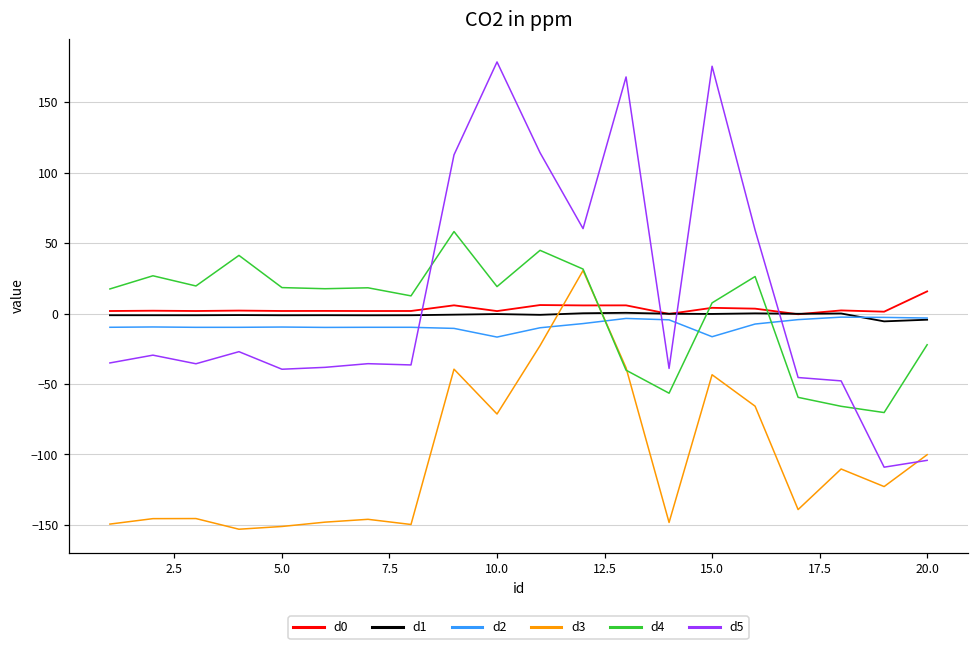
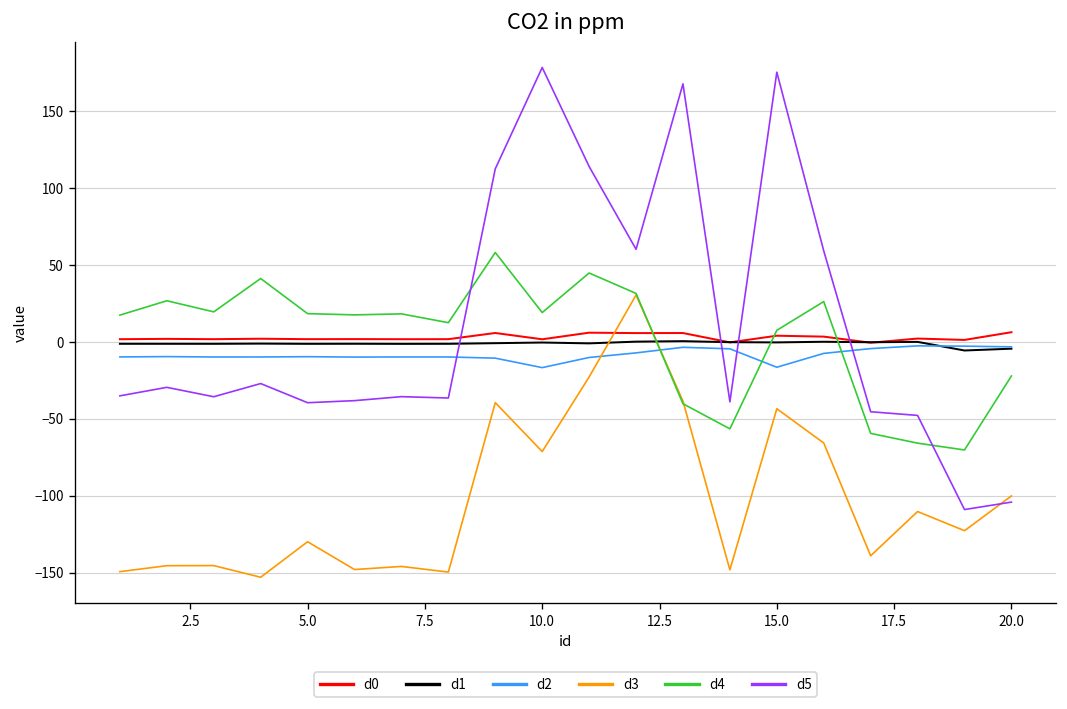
  {
    "d0": {
      "5.0": 2,
      "10.0": 2,
      "15.0": 4,
-     "20.0": 16
+     "20.0": 6
    },
    "d1": {
      "5.0": -1,
      "10.0": 0,
      "15.0": 0
    },
    "d2": {
      "5.0": -10,
      "10.0": -17,
      "15.0": -16
    },
    "d3": {
-     "5.0": -151,
+     "5.0": -130,
      "10.0": -71,
      "15.0": -43,
      "20.0": -100
    },
    "d4": {
      "5.0": 18,
      "10.0": 19,
      "15.0": 8,
      "20.0": -22
    },
    "d5": {
      "5.0": -40,
      "10.0": 178,
      "15.0": 175,
      "20.0": -104
    }
  }
